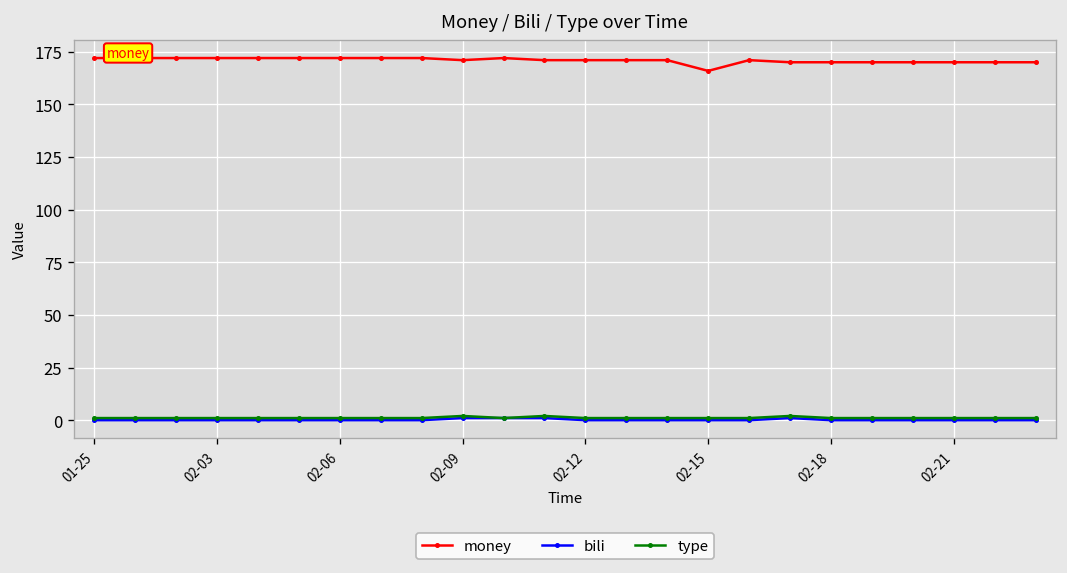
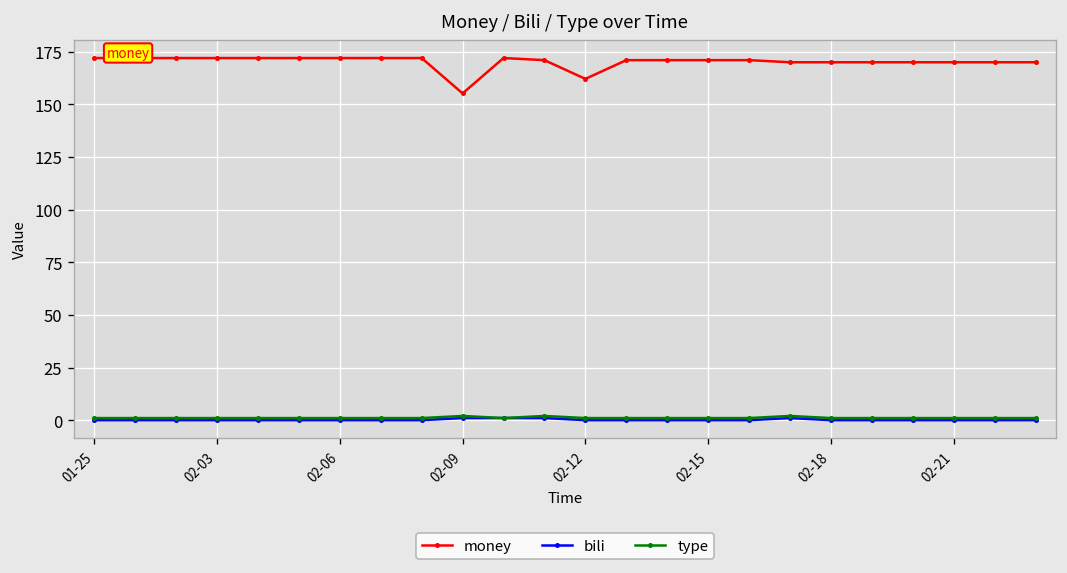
  {
    "money": {
      "01-25": 172,
      "02-03": 172,
      "02-06": 172,
-     "02-09": 171,
-     "02-12": 171,
-     "02-15": 166,
+     "02-09": 155,
+     "02-12": 162,
+     "02-15": 171,
      "02-18": 170,
      "02-21": 170
    }
  }
